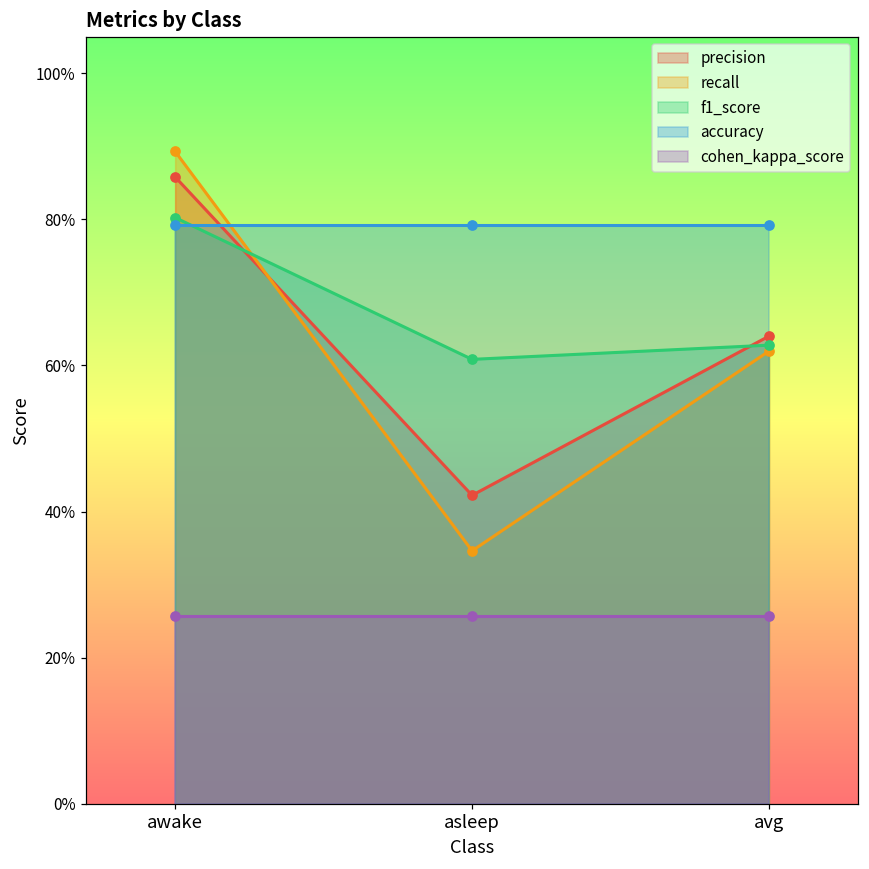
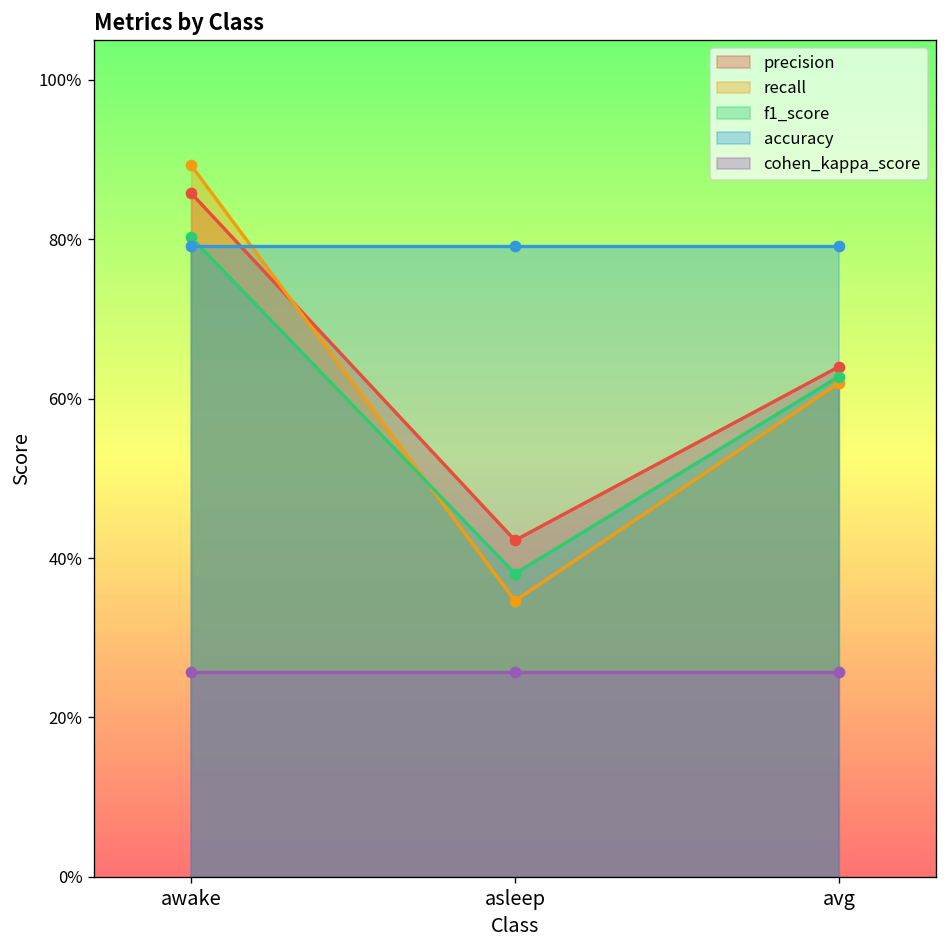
  {
    "f1_score": {
      "awake": "80%",
-     "asleep": "61%",
+     "asleep": "38%",
      "avg": "63%"
    },
    "accuracy": {
      "awake": "79%",
      "asleep": "79%",
      "avg": "79%"
    },
    "cohen_kappa_score": {
      "awake": "26%",
      "asleep": "26%",
      "avg": "26%"
    }
  }
